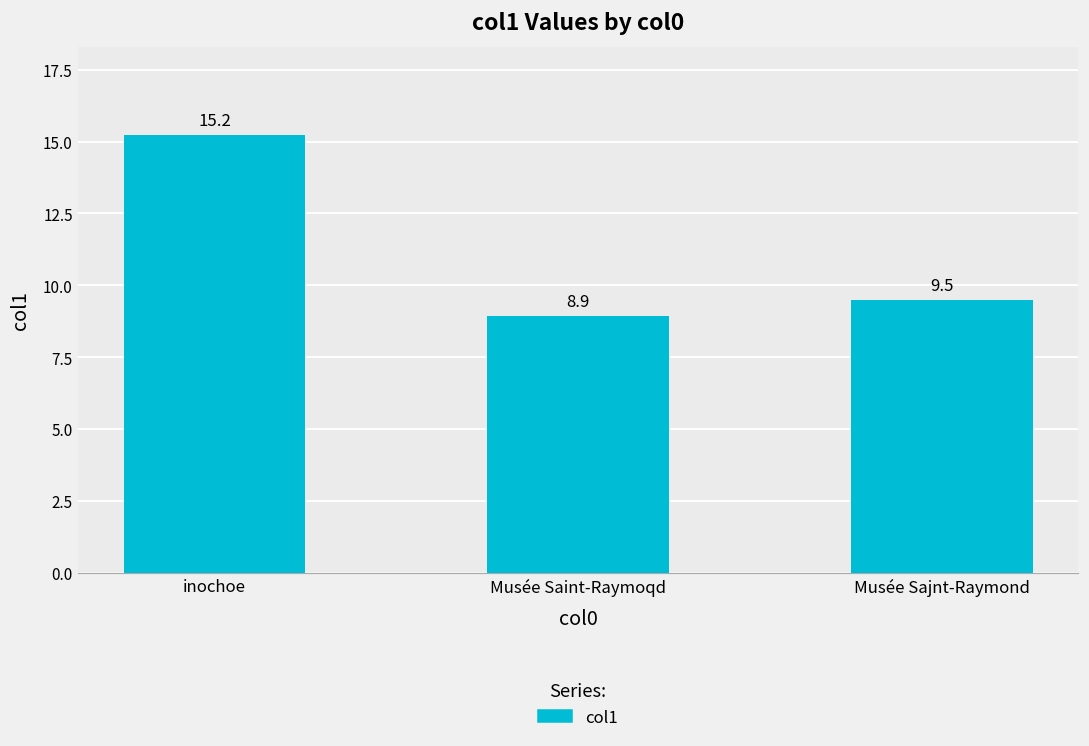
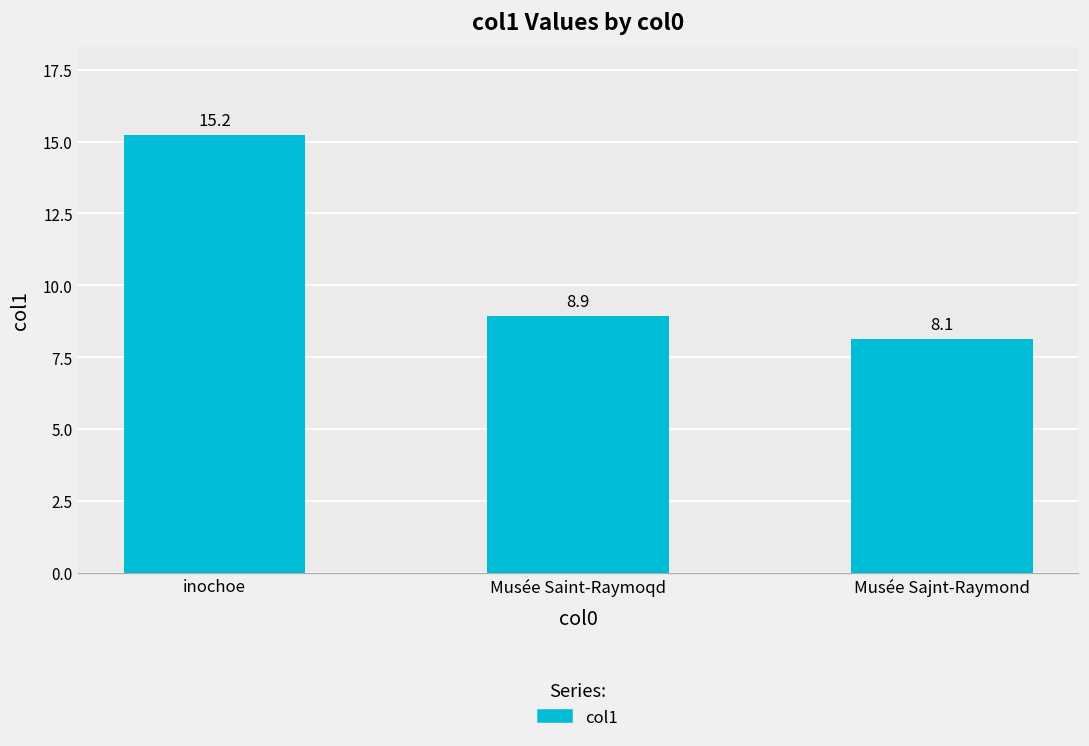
  {
    "inochoe": 15.2,
    "Musée Saint-Raymoqd": 8.9,
-   "Musée Sajnt-Raymond": 9.5
+   "Musée Sajnt-Raymond": 8.1
  }
